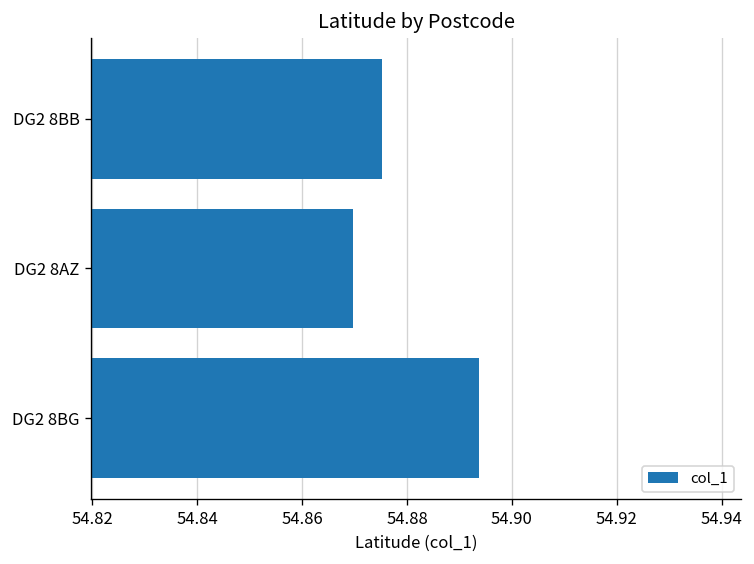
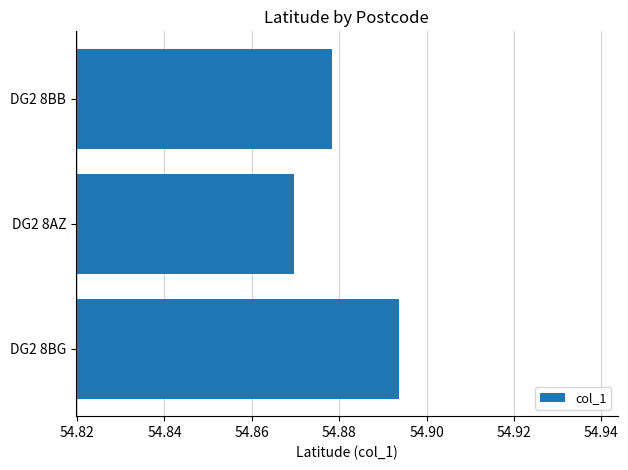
  {
-   "DG2 8BB": 54.875,
+   "DG2 8BB": 54.878,
    "DG2 8AZ": 54.870,
    "DG2 8BG": 54.894
  }
